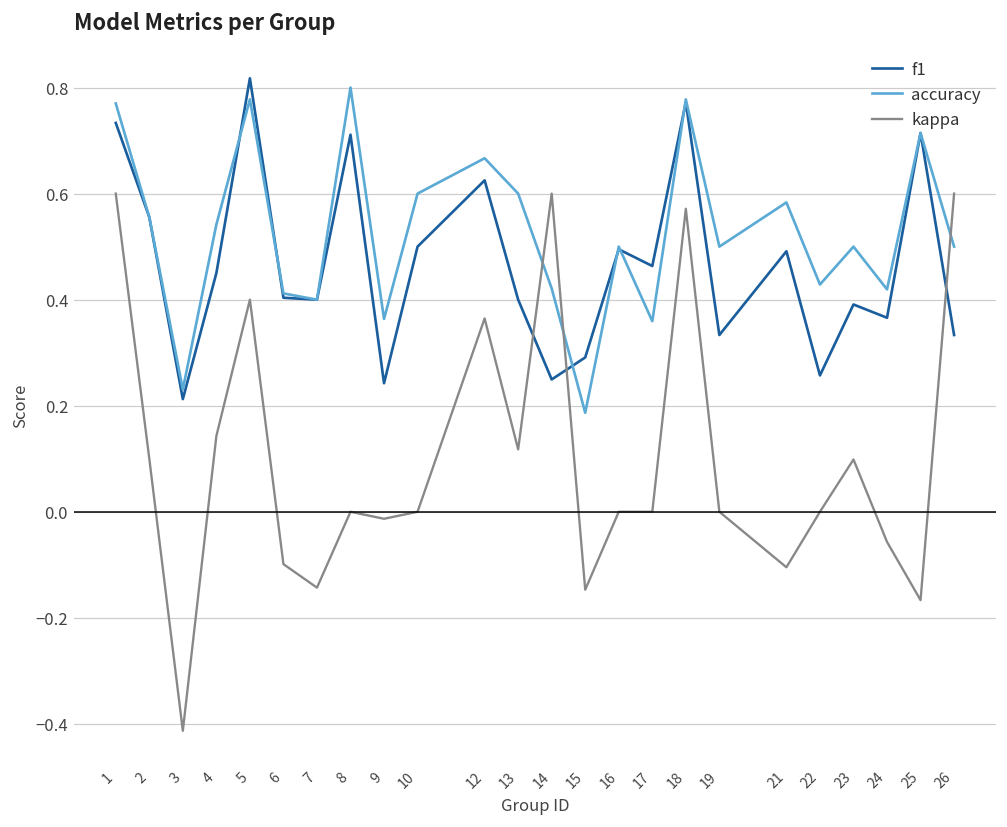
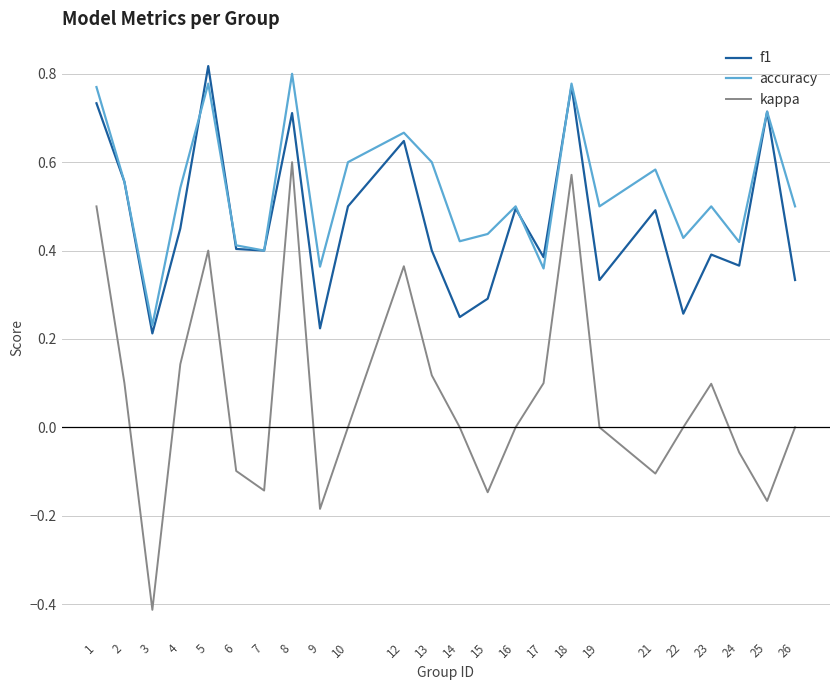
  {
    "f1": {
      "1": 0.73,
      "3": 0.21,
      "4": 0.45,
      "5": 0.82,
      "6": 0.40,
      "8": 0.71,
-     "9": 0.24,
+     "9": 0.22,
      "10": 0.50,
-     "12": 0.63,
+     "12": 0.65,
      "13": 0.40,
      "14": 0.25,
      "15": 0.29,
-     "17": 0.46,
+     "17": 0.39,
      "19": 0.33,
      "21": 0.49,
      "22": 0.26,
      "23": 0.39,
      "24": 0.37,
      "26": 0.33
    },
    "accuracy": {
      "1": 0.77,
      "3": 0.23,
      "4": 0.54,
      "5": 0.78,
      "6": 0.41,
      "8": 0.80,
      "9": 0.36,
      "10": 0.60,
      "12": 0.67,
      "13": 0.60,
      "14": 0.42,
-     "15": 0.19,
+     "15": 0.44,
      "17": 0.36,
      "19": 0.50,
      "21": 0.58,
      "22": 0.43,
      "23": 0.50,
      "24": 0.42,
      "26": 0.50
    },
    "kappa": {
-     "1": 0.6,
+     "1": 0.5,
      "2": 0.10,
      "3": -0.41,
      "4": 0.14,
      "5": 0.40,
      "6": -0.10,
      "7": -0.14,
-     "8": 0.0,
-     "9": -0.01,
+     "8": 0.6,
+     "9": -0.18,
      "10": 0.00,
      "12": 0.36,
      "13": 0.12,
-     "14": 0.6,
+     "14": 0.0,
      "15": -0.15,
      "16": 0.00,
-     "17": 0.0,
+     "17": 0.1,
      "18": 0.57,
      "19": 0.00,
      "21": -0.10,
      "22": 0.00,
      "23": 0.10,
      "24": -0.06,
      "25": -0.17,
-     "26": 0.6
+     "26": 0.0
    }
  }
